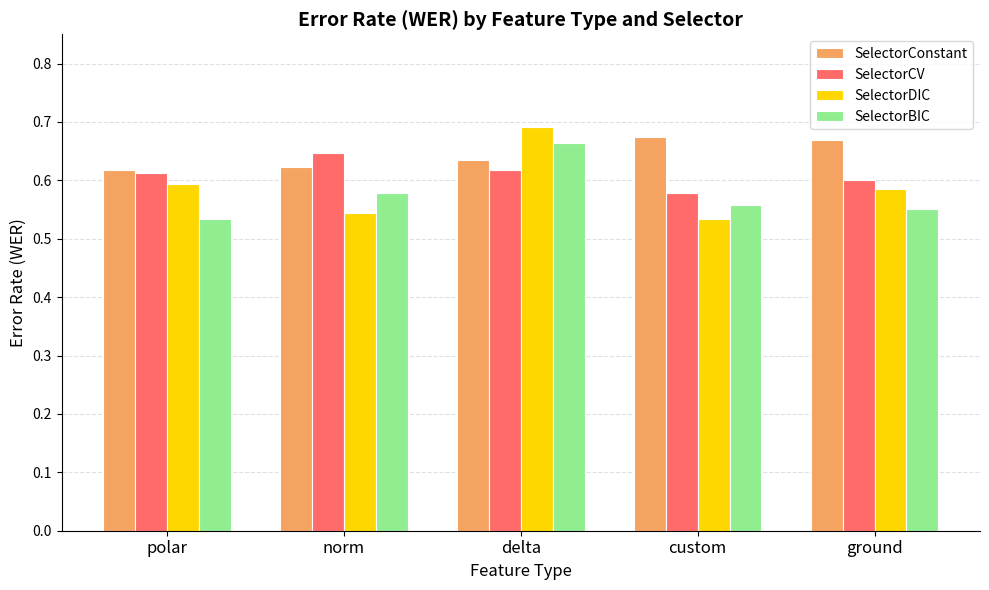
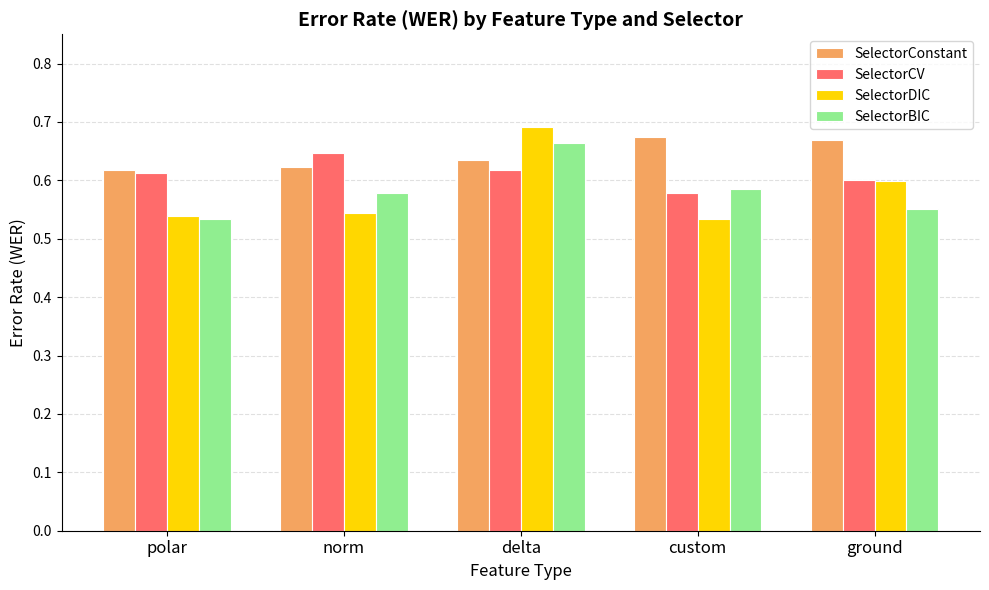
  {
    "SelectorDIC": {
-     "polar": 0.59,
+     "polar": 0.54,
      "norm": 0.54,
      "delta": 0.69,
      "custom": 0.53,
-     "ground": 0.58
+     "ground": 0.60
    },
    "SelectorBIC": {
      "polar": 0.53,
      "norm": 0.58,
      "delta": 0.66,
-     "custom": 0.56,
+     "custom": 0.58,
      "ground": 0.55
    }
  }
